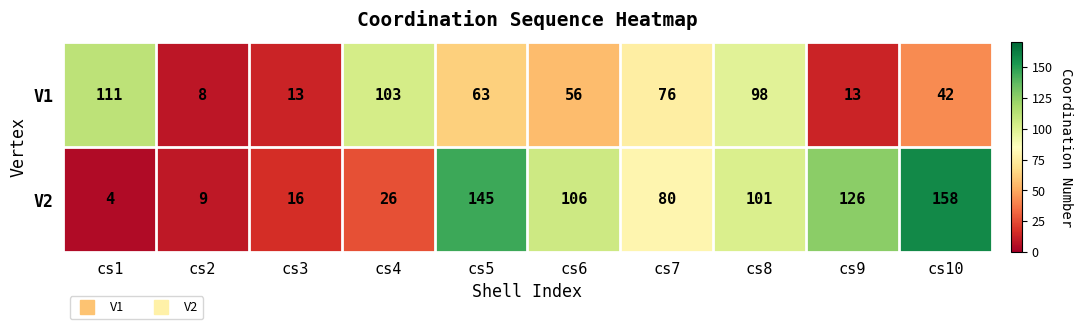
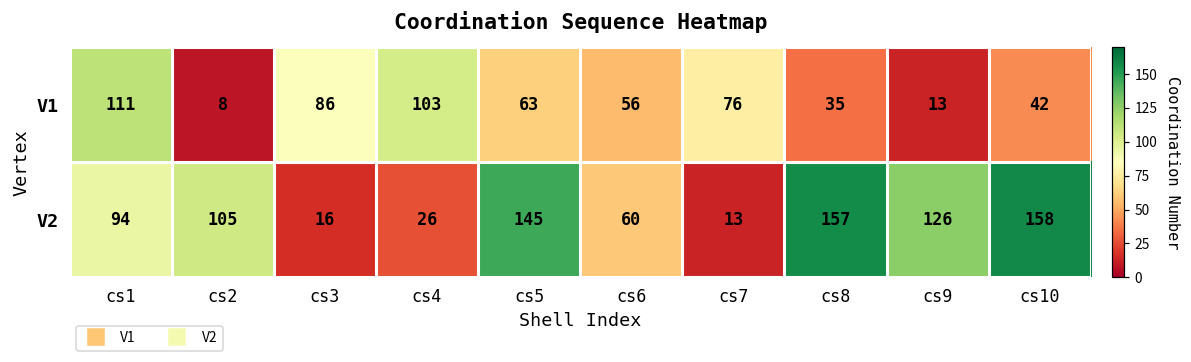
  {
    "V1": {
      "cs1": 111,
      "cs2": 8,
-     "cs3": 13,
+     "cs3": 86,
      "cs4": 103,
      "cs5": 63,
      "cs6": 56,
      "cs7": 76,
-     "cs8": 98,
+     "cs8": 35,
      "cs9": 13,
      "cs10": 42
    },
    "V2": {
-     "cs1": 4,
-     "cs2": 9,
+     "cs1": 94,
+     "cs2": 105,
      "cs3": 16,
      "cs4": 26,
      "cs5": 145,
-     "cs6": 106,
-     "cs7": 80,
-     "cs8": 101,
+     "cs6": 60,
+     "cs7": 13,
+     "cs8": 157,
      "cs9": 126,
      "cs10": 158
    }
  }
